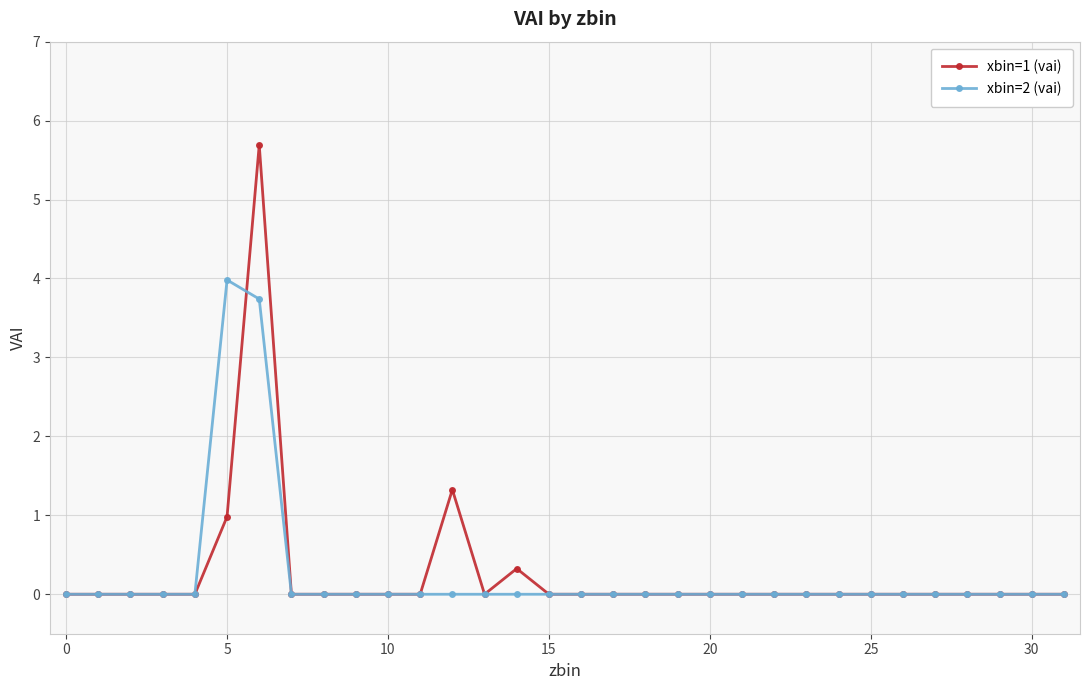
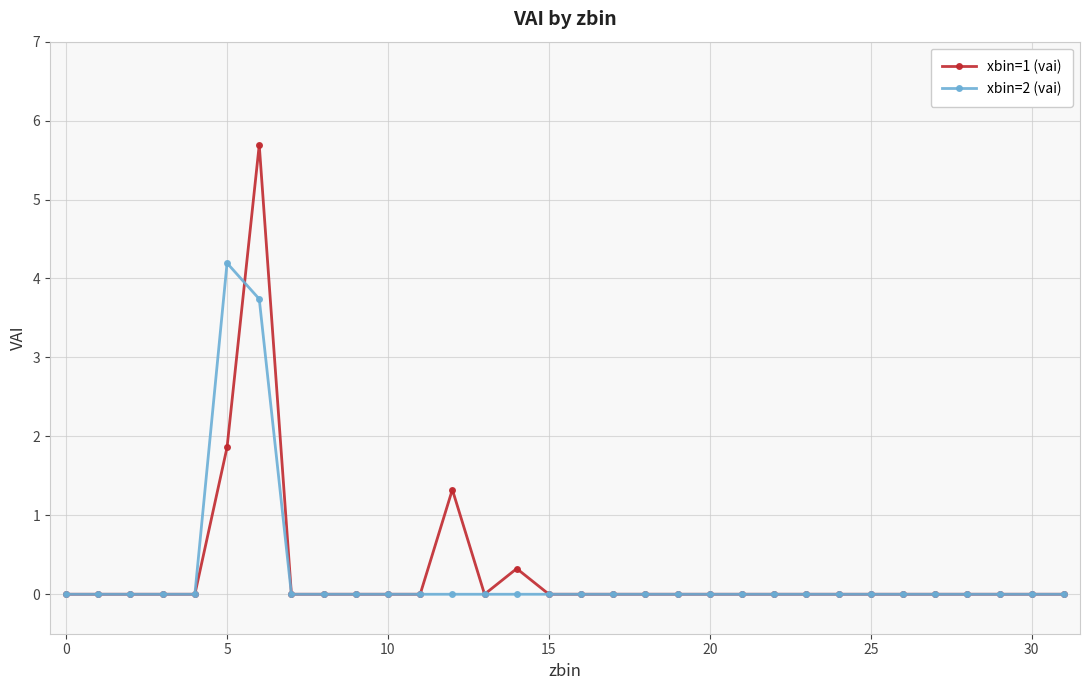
  {
    "xbin=1 (vai)": {
-     "5": 1.0
+     "5": 1.9
    },
    "xbin=2 (vai)": {
-     "5": 4.0
+     "5": 4.2
    }
  }
